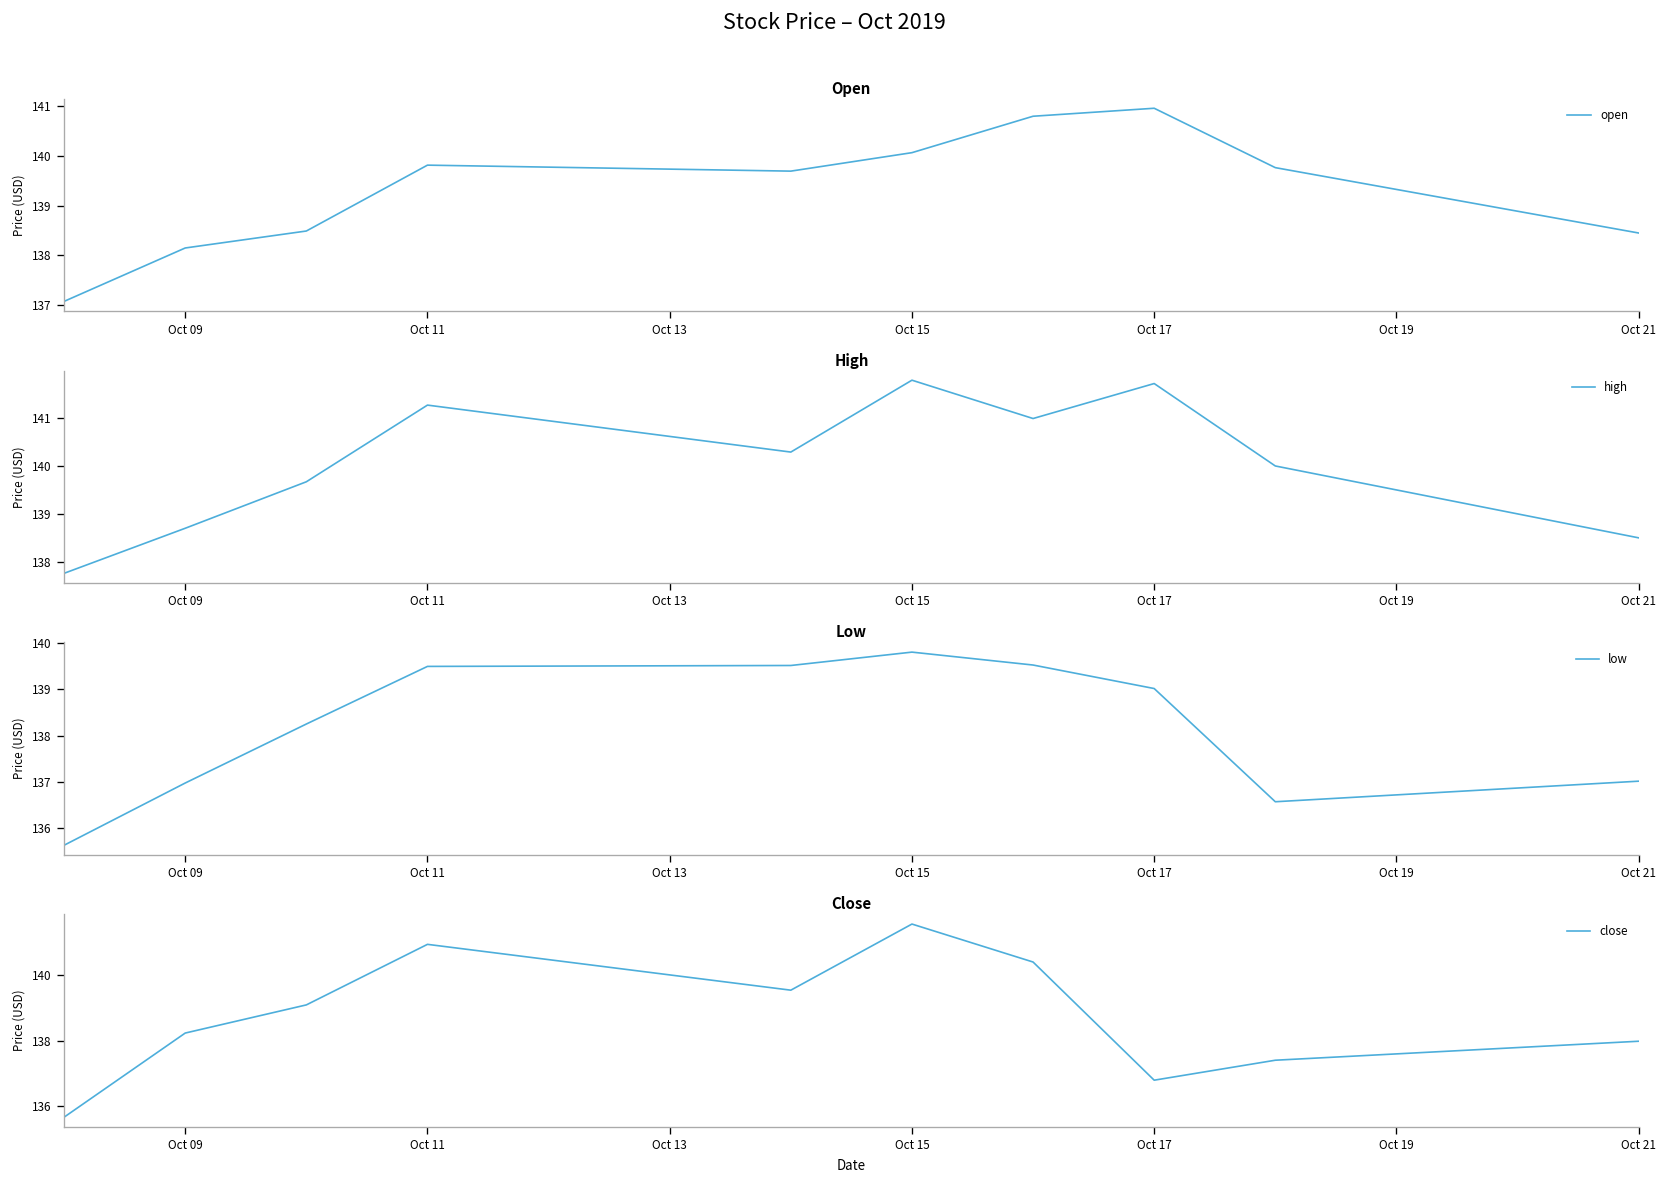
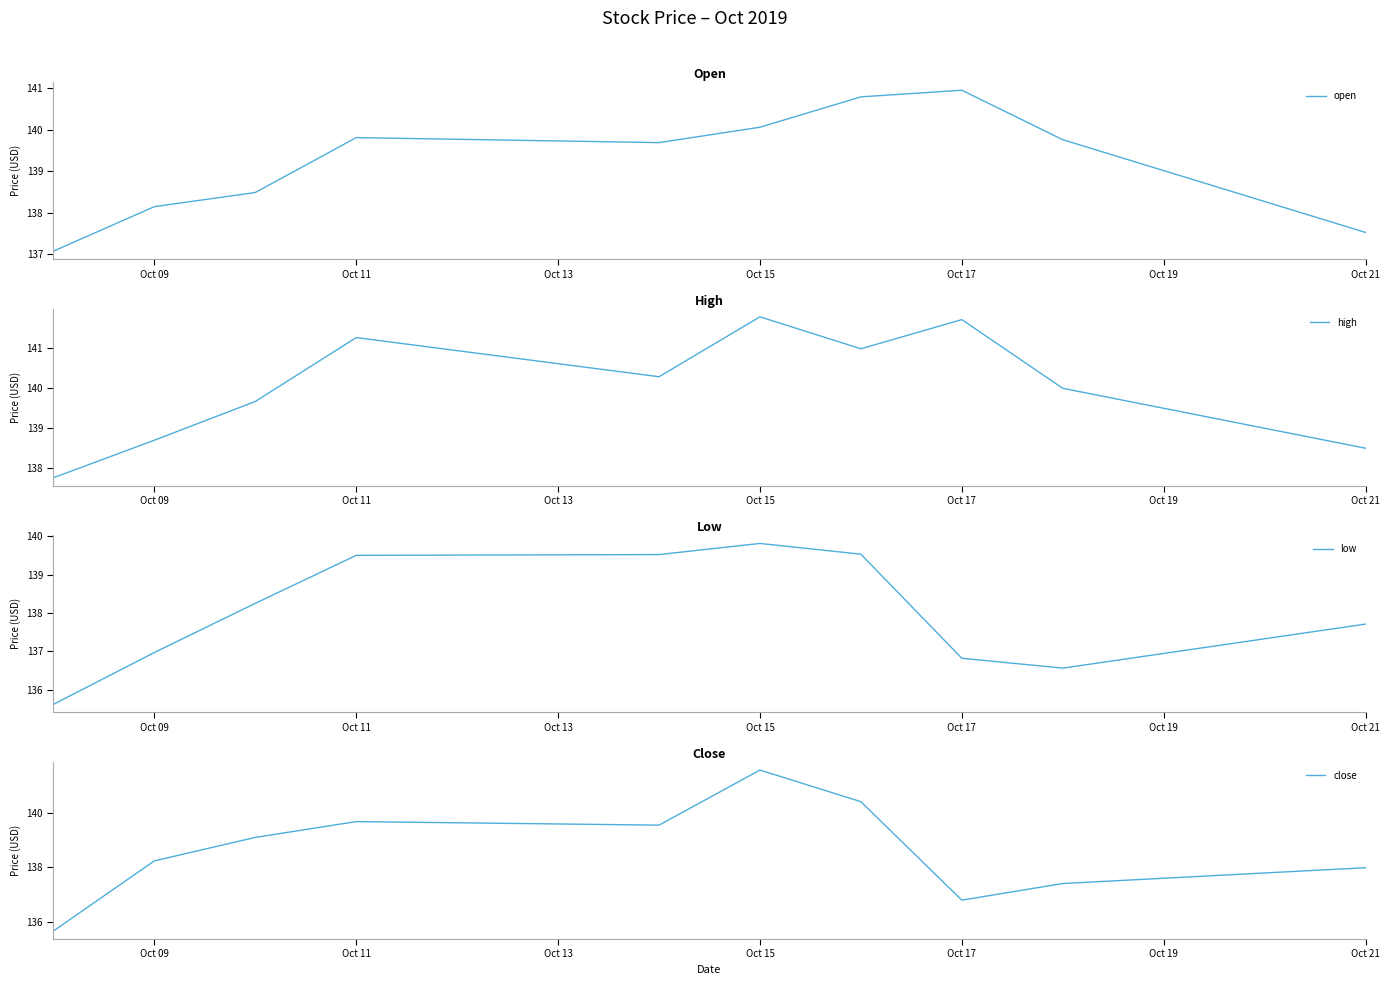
  {
    "Open": {
      "Oct 09": 138.2,
      "Oct 11": 139.8,
      "Oct 15": 140.1,
      "Oct 17": 141.0,
-     "Oct 21": 138.5
+     "Oct 21": 137.5
    },
    "High": {
      "Oct 09": 138.7,
      "Oct 11": 141.3,
      "Oct 15": 141.8,
      "Oct 17": 141.7,
      "Oct 21": 138.5
    },
    "Low": {
      "Oct 09": 137.0,
      "Oct 11": 139.5,
      "Oct 15": 139.8,
-     "Oct 17": 139.0,
-     "Oct 21": 137.0
+     "Oct 17": 136.8,
+     "Oct 21": 137.7
    },
    "Close": {
      "Oct 09": 138.2,
-     "Oct 11": 141.0,
+     "Oct 11": 139.7,
      "Oct 15": 141.6,
      "Oct 17": 136.8,
      "Oct 21": 138.0
    }
  }
